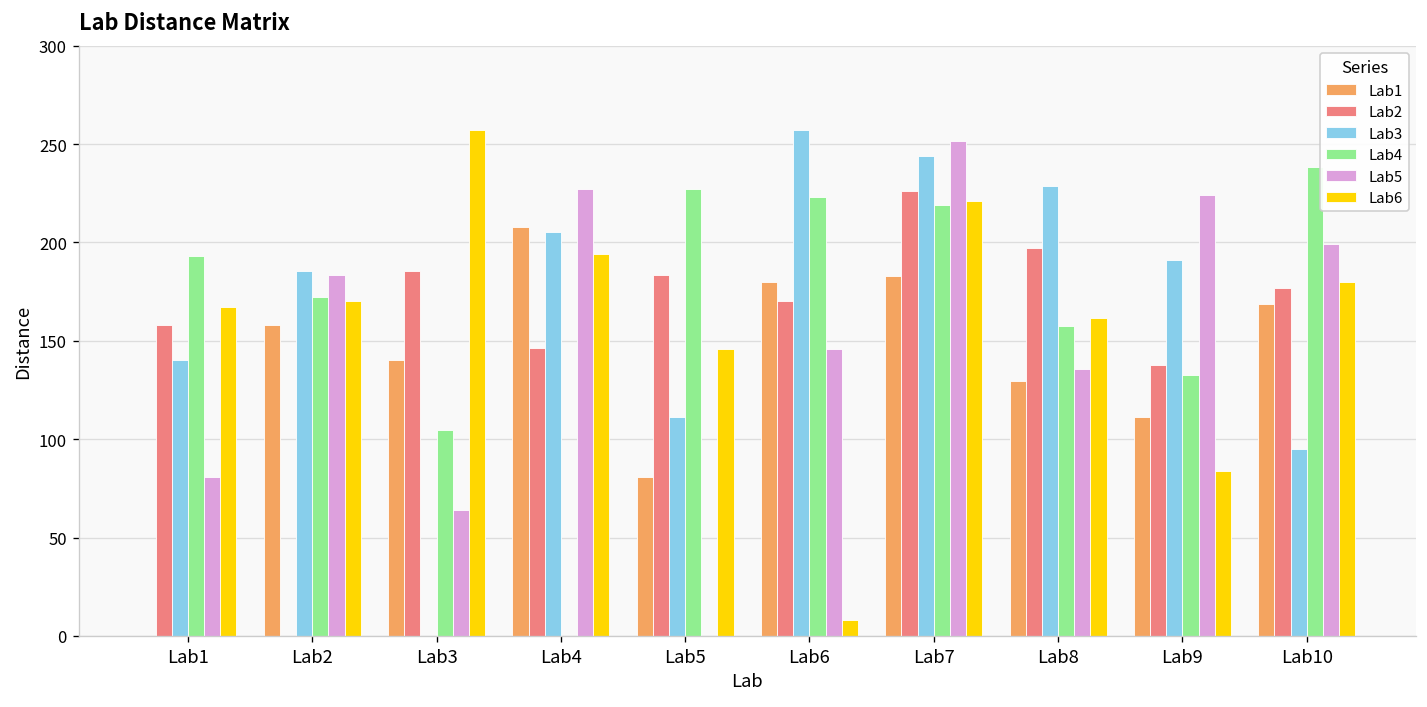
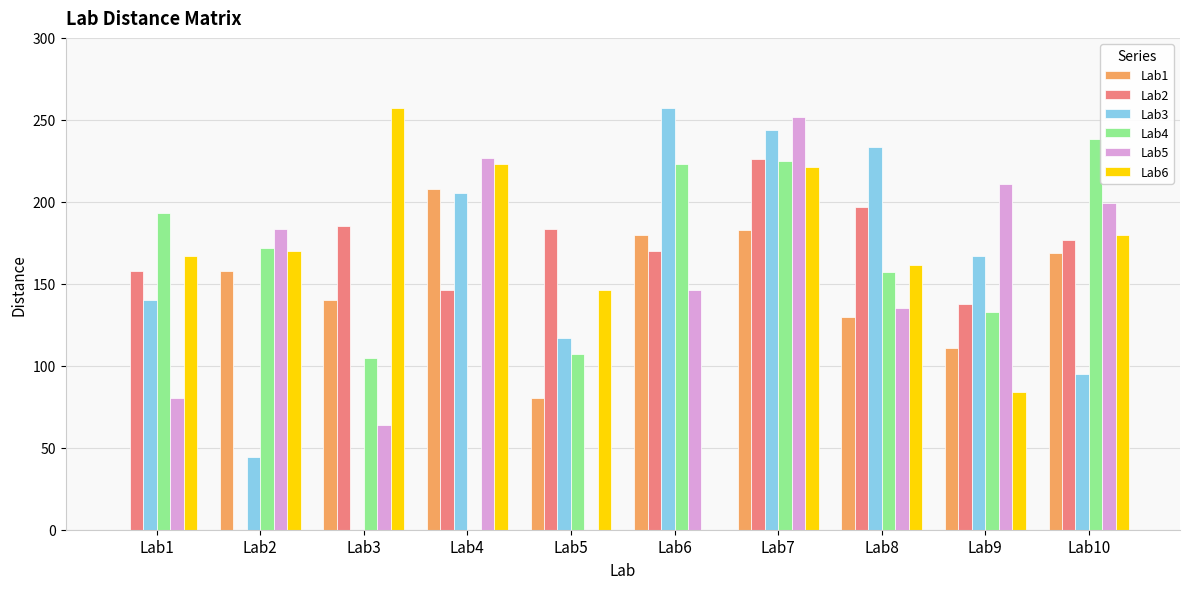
  {
    "Lab3": {
      "Lab1": 140,
-     "Lab2": 186,
+     "Lab2": 44,
      "Lab3": 0,
      "Lab4": 206,
-     "Lab5": 111,
+     "Lab5": 117,
      "Lab6": 257,
      "Lab7": 244,
-     "Lab8": 229,
-     "Lab9": 191,
+     "Lab8": 234,
+     "Lab9": 167,
      "Lab10": 95
    },
    "Lab4": {
      "Lab1": 193,
      "Lab2": 172,
      "Lab3": 105,
      "Lab4": 0,
-     "Lab5": 227,
+     "Lab5": 107,
      "Lab6": 223,
-     "Lab7": 219,
+     "Lab7": 225,
      "Lab8": 158,
      "Lab9": 133,
      "Lab10": 239
    },
    "Lab5": {
      "Lab1": 81,
      "Lab2": 184,
      "Lab3": 64,
      "Lab4": 227,
      "Lab5": 0,
      "Lab6": 146,
      "Lab7": 252,
      "Lab8": 136,
-     "Lab9": 224,
+     "Lab9": 211,
      "Lab10": 199
    },
    "Lab6": {
      "Lab1": 167,
      "Lab2": 170,
      "Lab3": 257,
-     "Lab4": 194,
+     "Lab4": 223,
      "Lab5": 146,
-     "Lab6": 8,
+     "Lab6": 0,
      "Lab7": 221,
      "Lab8": 162,
      "Lab9": 84,
      "Lab10": 180
    }
  }
